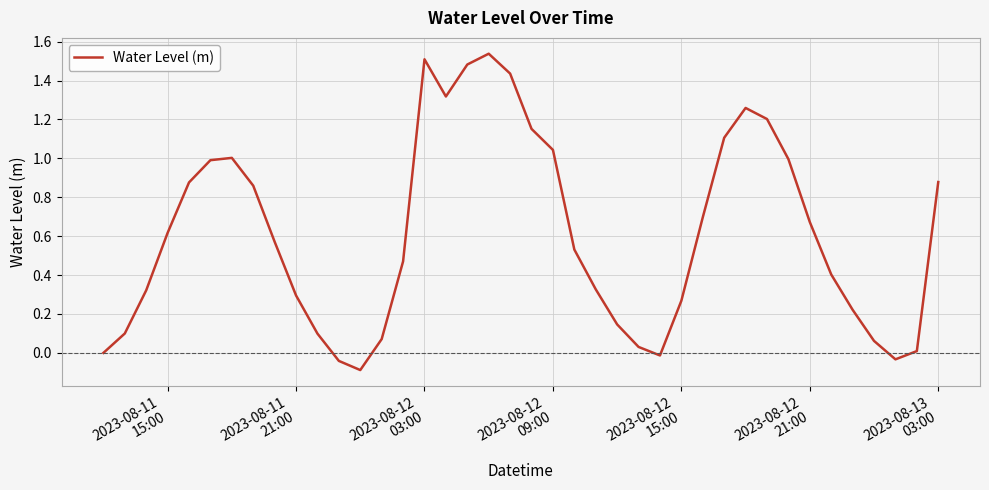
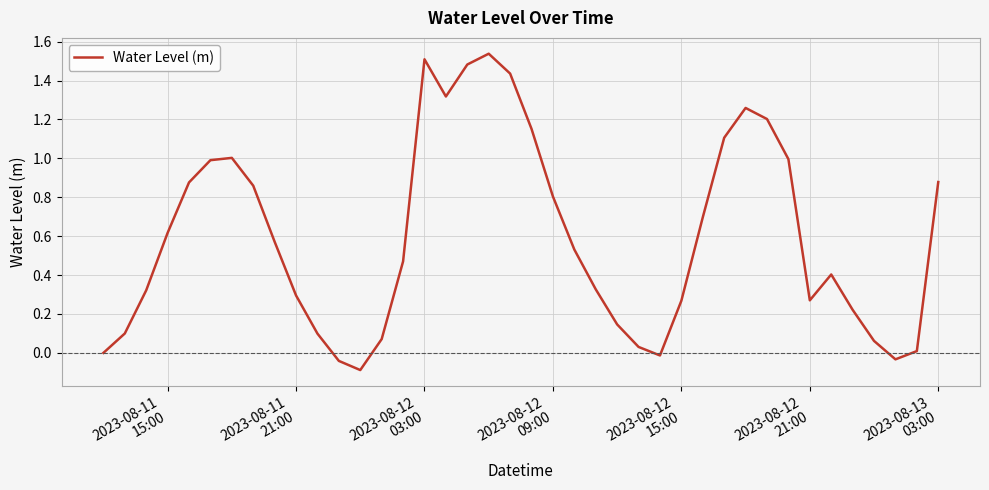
  {
    "2023-08-11 15:00": 0.62,
    "2023-08-11 21:00": 0.30,
    "2023-08-12 03:00": 1.51,
-   "2023-08-12 09:00": 1.04,
+   "2023-08-12 09:00": 0.80,
    "2023-08-12 15:00": 0.27,
-   "2023-08-12 21:00": 0.67,
+   "2023-08-12 21:00": 0.27,
    "2023-08-13 03:00": 0.88
  }
